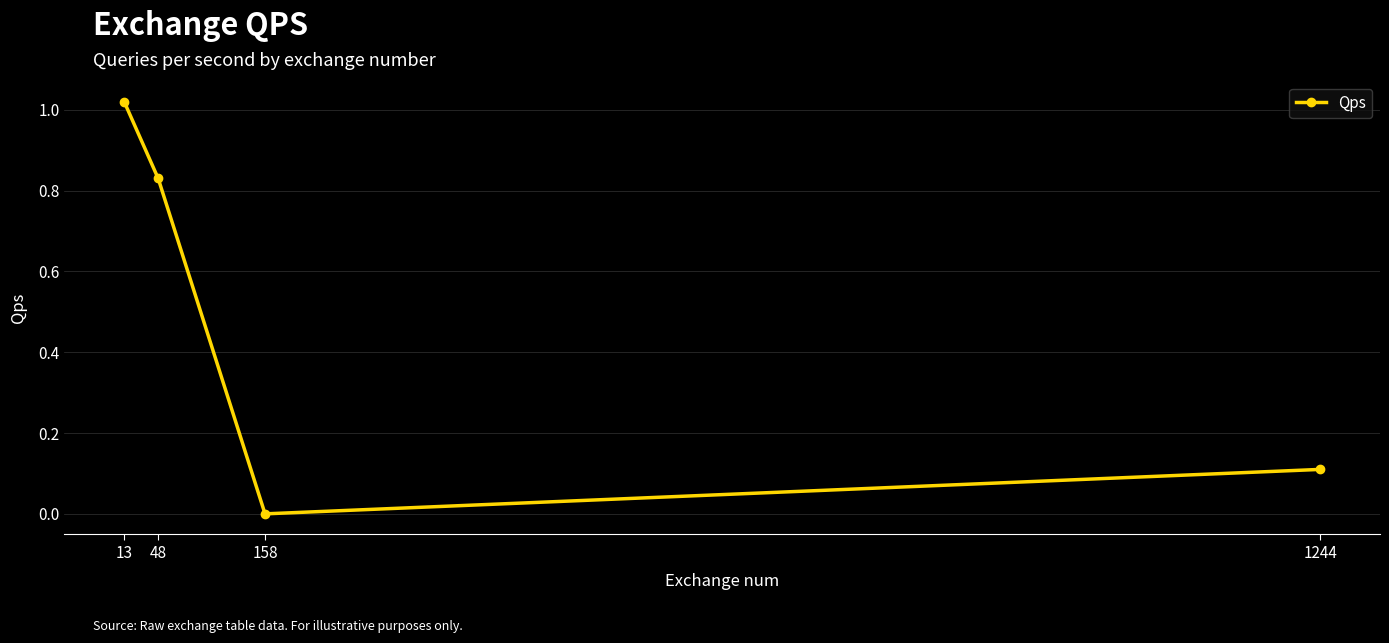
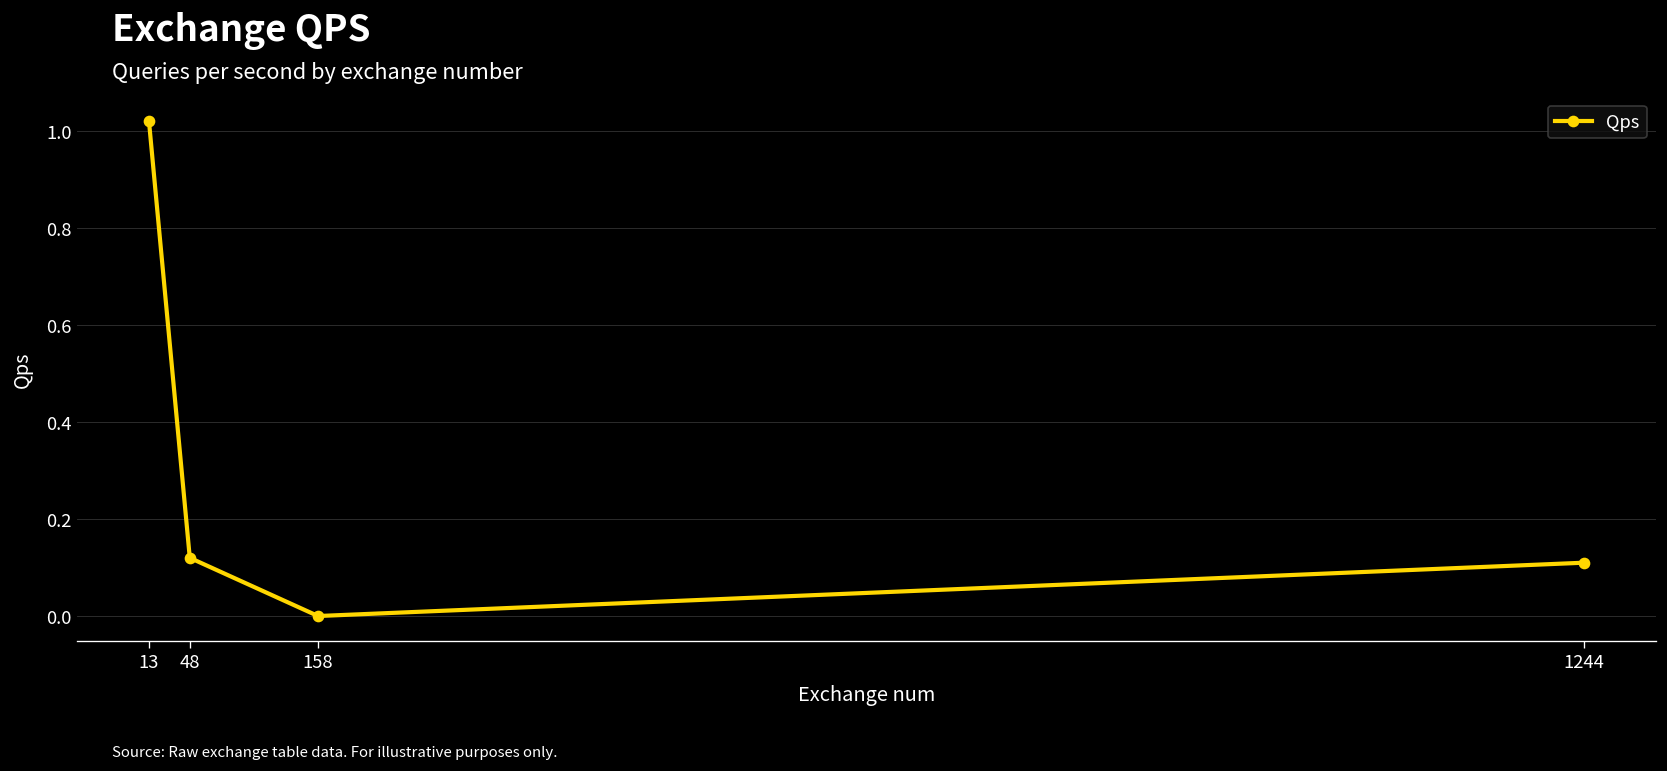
  {
    "13": 1.02,
-   "48": 0.83,
+   "48": 0.12,
    "158": 0.00,
    "1244": 0.11
  }
